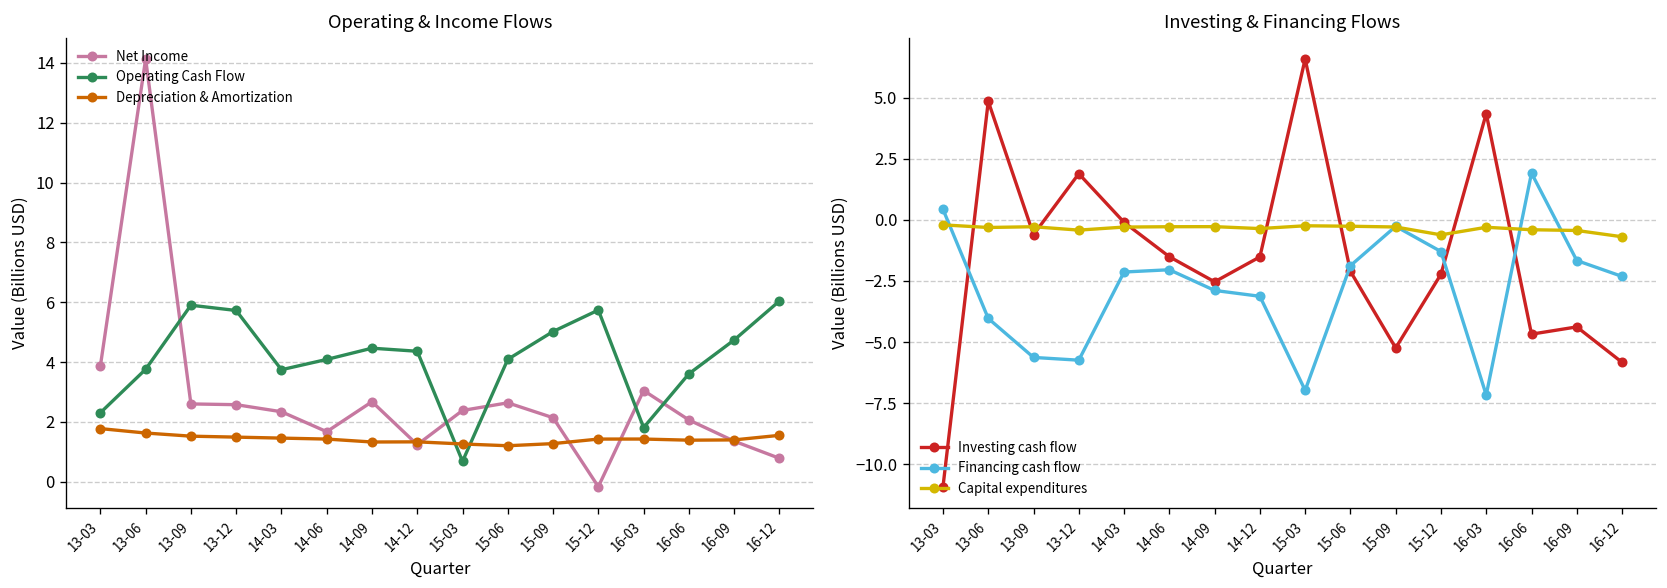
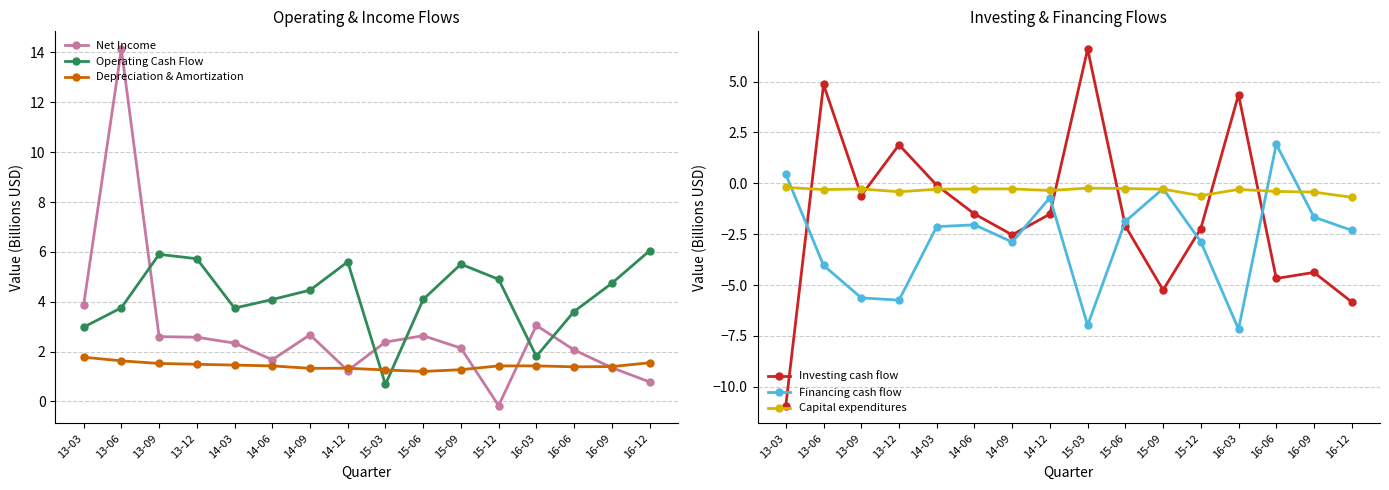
  {
    "Operating & Income Flows": {
      "Net Income": {
        "13-03": 3.9,
        "13-06": 14.1,
        "13-09": 2.6,
        "13-12": 2.6,
        "14-03": 2.3,
        "14-06": 1.7,
        "14-09": 2.7,
        "15-03": 2.4,
        "15-06": 2.6,
        "15-09": 2.1,
        "15-12": -0.2,
        "16-03": 3.0,
        "16-06": 2.1,
        "16-12": 0.8
      },
      "Operating Cash Flow": {
-       "13-03": 2.3,
+       "13-03": 3.0,
        "13-06": 3.8,
        "13-09": 5.9,
        "13-12": 5.7,
        "14-03": 3.7,
        "14-06": 4.1,
        "14-09": 4.5,
-       "14-12": 4.4,
+       "14-12": 5.6,
        "15-03": 0.7,
        "15-06": 4.1,
-       "15-09": 5.0,
-       "15-12": 5.7,
+       "15-09": 5.5,
+       "15-12": 4.9,
        "16-03": 1.8,
        "16-06": 3.6,
        "16-09": 4.7,
        "16-12": 6.0
      },
      "Depreciation & Amortization": {
        "13-03": 1.8,
        "13-06": 1.6,
        "13-09": 1.5,
        "13-12": 1.5,
        "14-03": 1.5,
        "14-06": 1.4,
        "14-09": 1.3,
        "15-03": 1.3,
        "15-06": 1.2,
        "15-09": 1.3,
        "15-12": 1.4,
        "16-03": 1.4,
        "16-06": 1.4,
        "16-12": 1.5
      }
    },
    "Investing & Financing Flows": {
      "Investing cash flow": {
        "13-03": -10.9,
        "13-06": 4.9,
        "13-09": -0.6,
        "13-12": 1.9,
        "14-03": -0.1,
        "14-06": -1.5,
        "14-09": -2.5,
        "14-12": -1.5,
        "15-03": 6.6,
        "15-06": -2.1,
        "15-09": -5.2,
        "15-12": -2.2,
        "16-03": 4.4,
        "16-06": -4.7,
        "16-09": -4.4,
        "16-12": -5.8
      },
      "Financing cash flow": {
        "13-03": 0.4,
        "13-06": -4.0,
        "13-09": -5.6,
        "13-12": -5.7,
        "14-03": -2.1,
        "14-06": -2.0,
        "14-09": -2.9,
-       "14-12": -3.1,
+       "14-12": -0.7,
        "15-03": -7.0,
        "15-06": -1.9,
-       "15-12": -1.3,
+       "15-12": -2.9,
        "16-03": -7.2,
        "16-06": 1.9,
        "16-09": -1.7,
        "16-12": -2.3
      },
      "Capital expenditures": {
        "13-03": -0.2,
        "13-06": -0.3,
        "13-09": -0.3,
        "13-12": -0.4,
        "14-03": -0.3,
        "14-06": -0.3,
        "14-09": -0.3,
        "14-12": -0.4,
        "15-03": -0.2,
        "15-06": -0.3,
        "15-12": -0.6,
        "16-03": -0.3,
        "16-06": -0.4,
        "16-09": -0.4,
        "16-12": -0.7
      }
    }
  }
